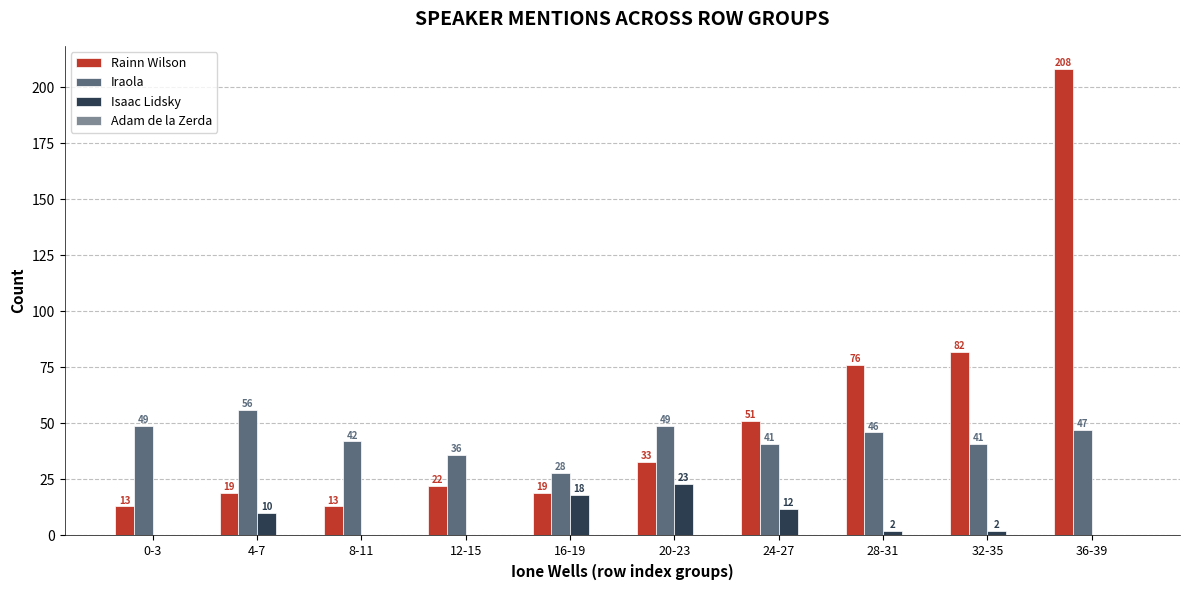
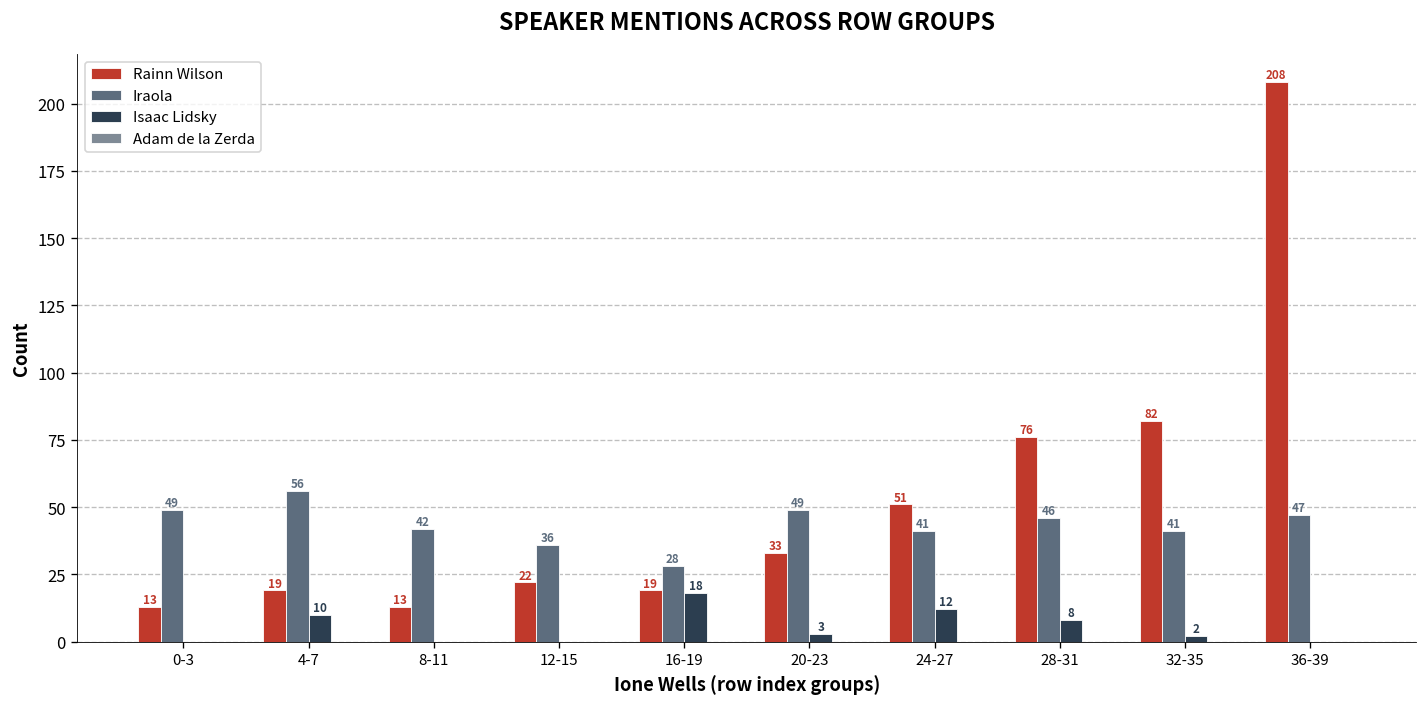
  {
    "Rainn Wilson": {
      "0-3": 13,
      "4-7": 19,
      "8-11": 13,
      "12-15": 22,
      "16-19": 19,
      "20-23": 33,
      "24-27": 51,
      "28-31": 76,
      "32-35": 82,
      "36-39": 208
    },
    "Isaac Lidsky": {
      "4-7": 10,
      "16-19": 18,
-     "20-23": 23,
+     "20-23": 3,
      "24-27": 12,
-     "28-31": 2,
+     "28-31": 8,
      "32-35": 2
    }
  }
